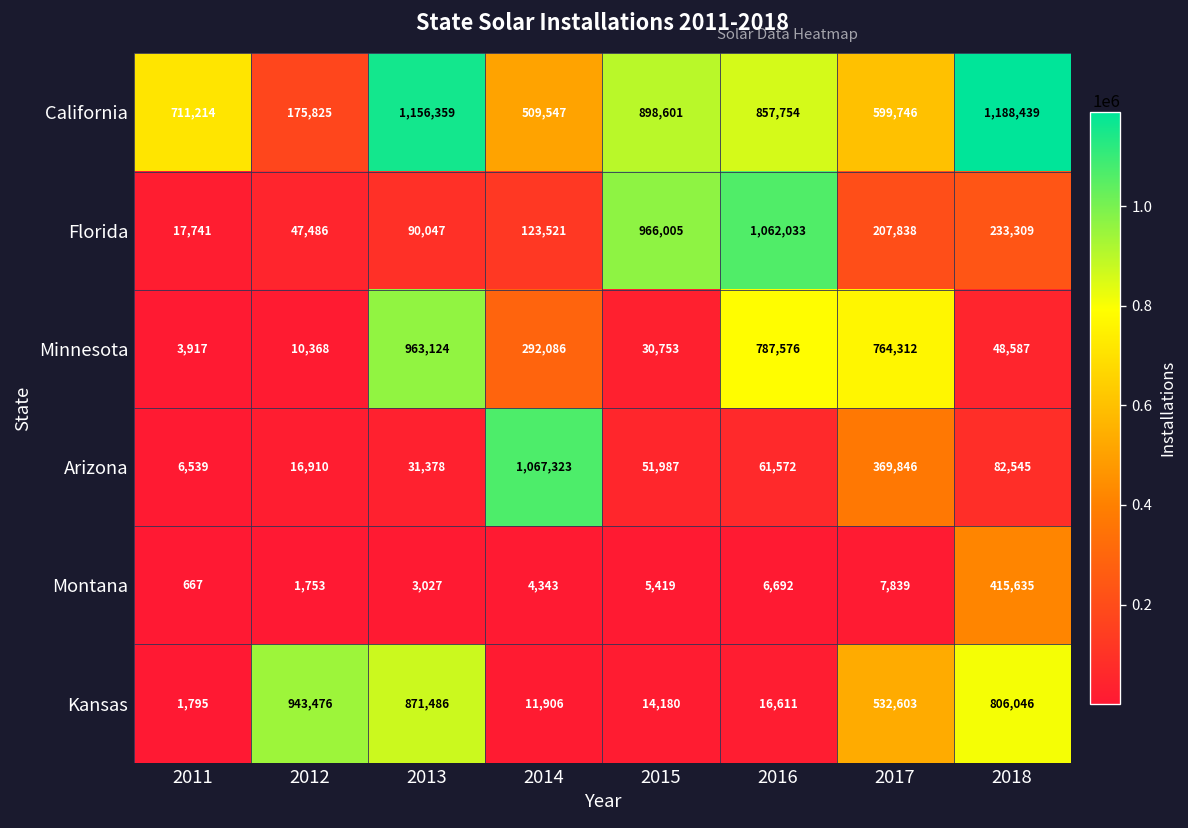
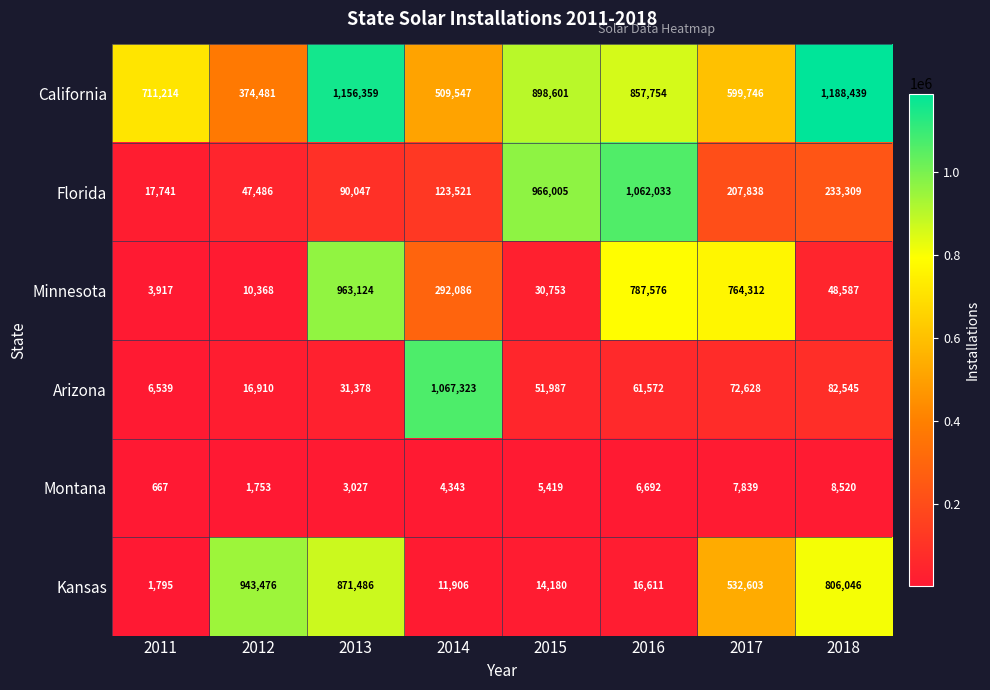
  {
    "California": {
      "2011": "711,214",
-     "2012": "175,825",
+     "2012": "374,481",
      "2013": "1,156,359",
      "2014": "509,547",
      "2015": "898,601",
      "2016": "857,754",
      "2017": "599,746",
      "2018": "1,188,439"
    },
    "Florida": {
      "2011": "17,741",
      "2012": "47,486",
      "2013": "90,047",
      "2014": "123,521",
      "2015": "966,005",
      "2016": "1,062,033",
      "2017": "207,838",
      "2018": "233,309"
    },
    "Minnesota": {
      "2011": "3,917",
      "2012": "10,368",
      "2013": "963,124",
      "2014": "292,086",
      "2015": "30,753",
      "2016": "787,576",
      "2017": "764,312",
      "2018": "48,587"
    },
    "Arizona": {
      "2011": "6,539",
      "2012": "16,910",
      "2013": "31,378",
      "2014": "1,067,323",
      "2015": "51,987",
      "2016": "61,572",
-     "2017": "369,846",
+     "2017": "72,628",
      "2018": "82,545"
    },
    "Montana": {
      "2011": "667",
      "2012": "1,753",
      "2013": "3,027",
      "2014": "4,343",
      "2015": "5,419",
      "2016": "6,692",
      "2017": "7,839",
-     "2018": "415,635"
+     "2018": "8,520"
    },
    "Kansas": {
      "2011": "1,795",
      "2012": "943,476",
      "2013": "871,486",
      "2014": "11,906",
      "2015": "14,180",
      "2016": "16,611",
      "2017": "532,603",
      "2018": "806,046"
    }
  }
